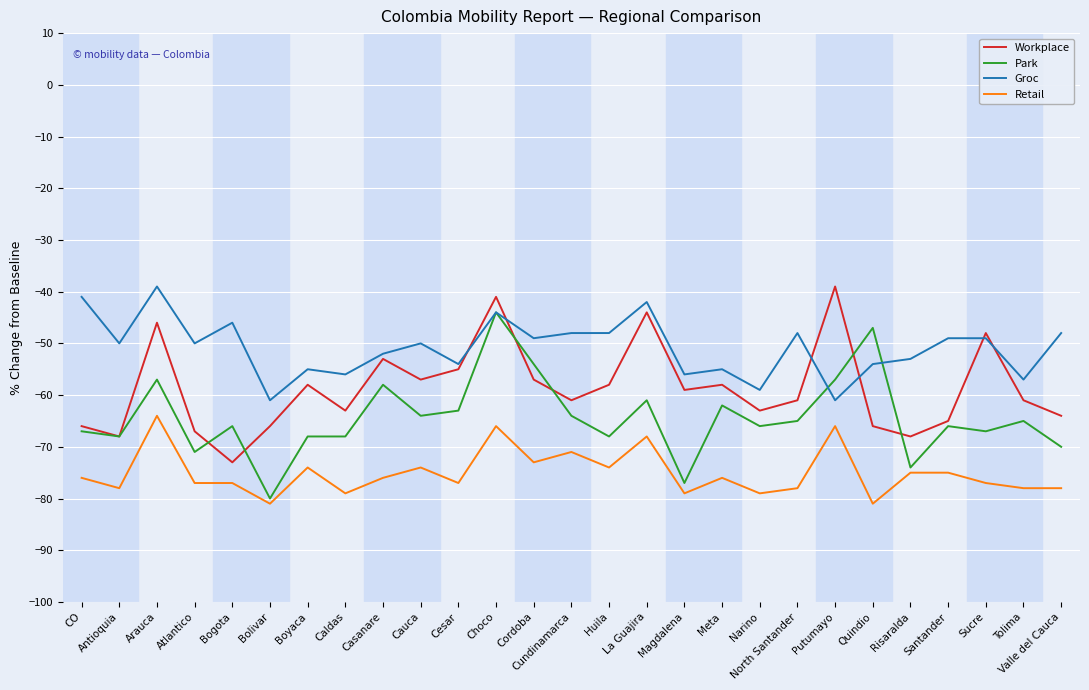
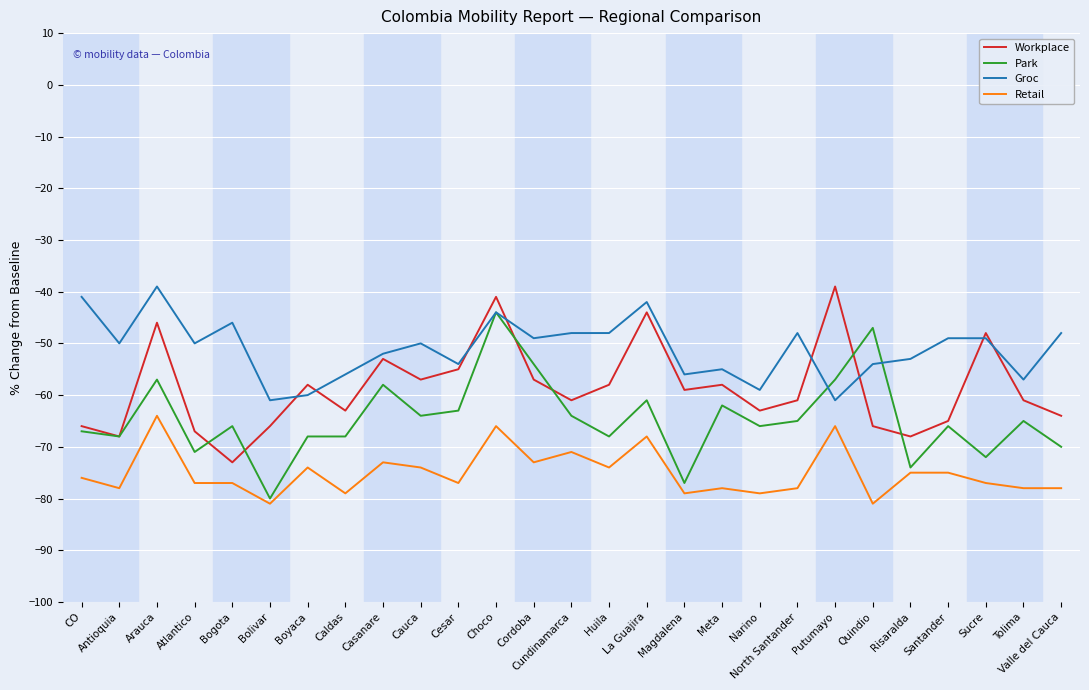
  {
    "Workplace": {
      "CO": -66,
      "Arauca": -46,
      "Atlantico": -67,
      "Bogota": -73,
      "Bolivar": -66,
      "Boyaca": -58,
      "Caldas": -63,
      "Casanare": -53,
      "Cauca": -57,
      "Cesar": -55,
      "Choco": -41,
      "Cordoba": -57,
      "Cundinamarca": -61,
      "Huila": -58,
      "La Guajira": -44,
      "Magdalena": -59,
      "Meta": -58,
      "Narino": -63,
      "North Santander": -61,
      "Putumayo": -39,
      "Quindio": -66,
      "Risaralda": -68,
      "Santander": -65,
      "Sucre": -48,
      "Tolima": -61,
      "Valle del Cauca": -64
    },
    "Park": {
      "CO": -67,
      "Arauca": -57,
      "Atlantico": -71,
      "Bogota": -66,
      "Bolivar": -80,
      "Boyaca": -68,
      "Caldas": -68,
      "Casanare": -58,
      "Cauca": -64,
      "Cesar": -63,
      "Cordoba": -54,
      "Cundinamarca": -64,
      "Huila": -68,
      "La Guajira": -61,
      "Magdalena": -77,
      "Meta": -62,
      "Narino": -66,
      "North Santander": -65,
      "Putumayo": -57,
      "Quindio": -47,
      "Risaralda": -74,
      "Santander": -66,
-     "Sucre": -67,
+     "Sucre": -72,
      "Tolima": -65,
      "Valle del Cauca": -70
    },
    "Groc": {
      "CO": -41,
      "Antioquia": -50,
      "Arauca": -39,
      "Atlantico": -50,
      "Bogota": -46,
      "Bolivar": -61,
-     "Boyaca": -55,
+     "Boyaca": -60,
      "Caldas": -56,
      "Casanare": -52,
      "Cauca": -50,
      "Cesar": -54,
      "Cordoba": -49,
      "Cundinamarca": -48,
      "Huila": -48,
      "La Guajira": -42,
      "Magdalena": -56,
      "Meta": -55,
      "Narino": -59,
      "North Santander": -48,
      "Putumayo": -61,
      "Quindio": -54,
      "Risaralda": -53,
      "Santander": -49,
      "Sucre": -49,
      "Tolima": -57,
      "Valle del Cauca": -48
    },
    "Retail": {
      "CO": -76,
      "Antioquia": -78,
      "Arauca": -64,
      "Atlantico": -77,
      "Bogota": -77,
      "Bolivar": -81,
      "Boyaca": -74,
      "Caldas": -79,
-     "Casanare": -76,
+     "Casanare": -73,
      "Cauca": -74,
      "Cesar": -77,
      "Choco": -66,
      "Cordoba": -73,
      "Cundinamarca": -71,
      "Huila": -74,
      "La Guajira": -68,
      "Magdalena": -79,
-     "Meta": -76,
+     "Meta": -78,
      "Narino": -79,
      "North Santander": -78,
      "Putumayo": -66,
      "Quindio": -81,
      "Risaralda": -75,
      "Santander": -75,
      "Sucre": -77,
      "Tolima": -78,
      "Valle del Cauca": -78
    }
  }
